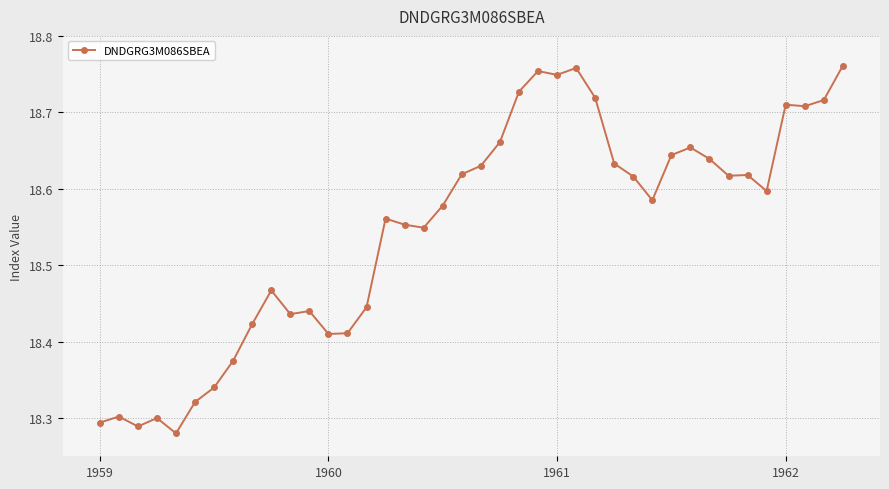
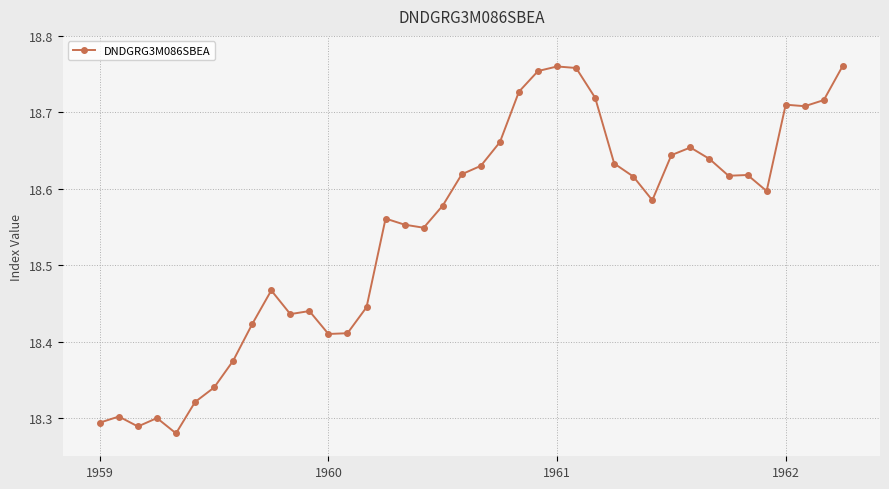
  {
    "1959": 18.29,
    "1960": 18.41,
-   "1961": 18.75,
+   "1961": 18.76,
    "1962": 18.71
  }
